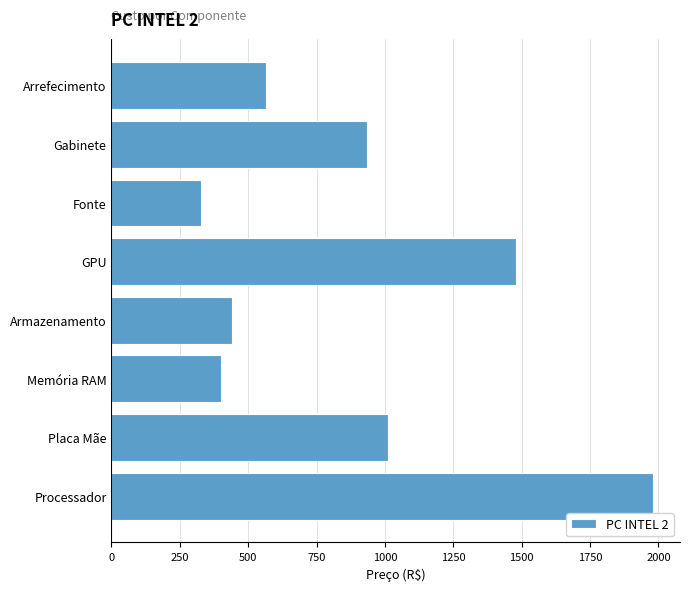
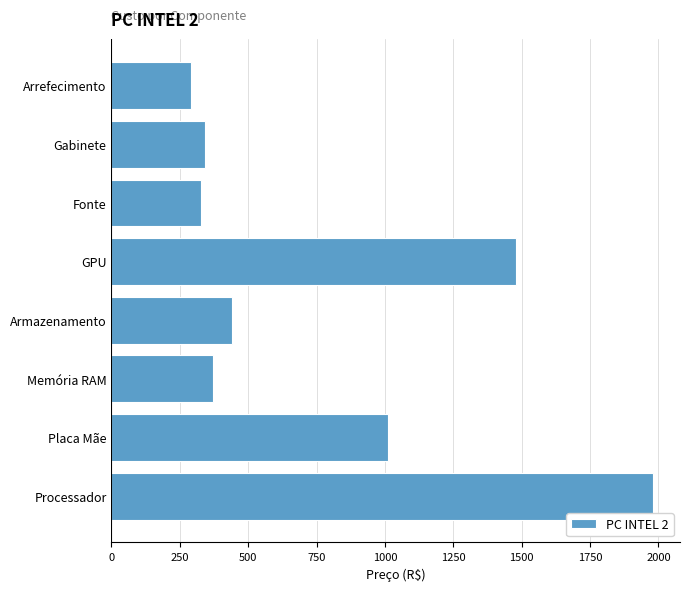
  {
-   "Arrefecimento": 570,
-   "Gabinete": 930,
+   "Arrefecimento": 290,
+   "Gabinete": 340,
    "Fonte": 330,
    "GPU": 1480,
    "Armazenamento": 440,
-   "Memória RAM": 400,
+   "Memória RAM": 370,
    "Placa Mãe": 1010,
    "Processador": 1980
  }
